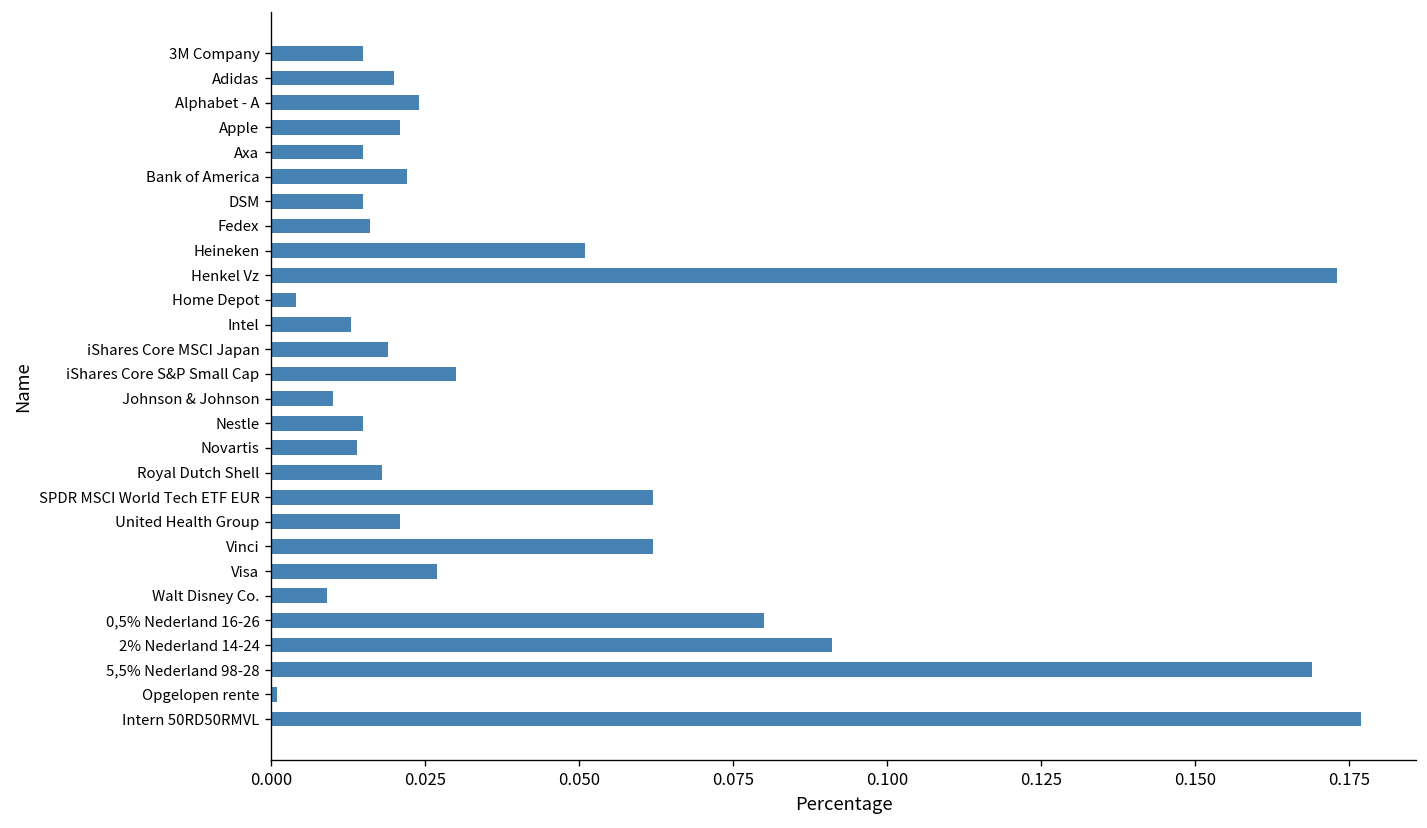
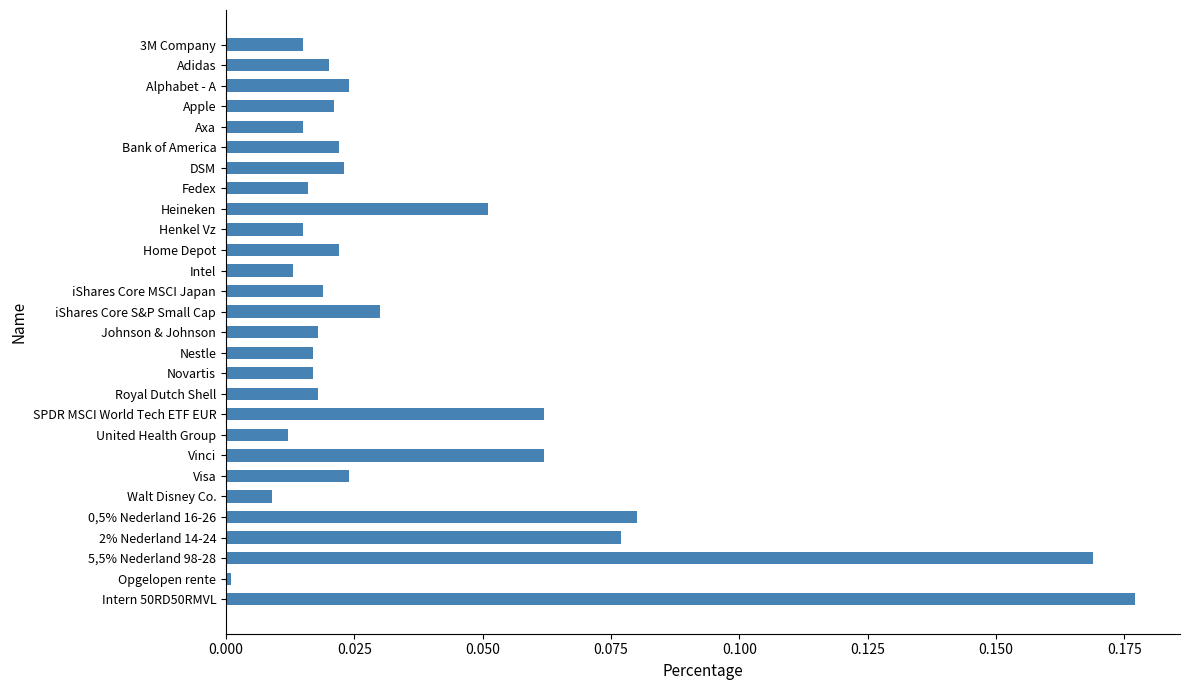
  {
    "3M Company": 0.015,
    "Adidas": 0.020,
    "Alphabet - A": 0.024,
    "Apple": 0.021,
    "Axa": 0.015,
    "Bank of America": 0.022,
-   "DSM": 0.015,
+   "DSM": 0.023,
    "Fedex": 0.016,
    "Heineken": 0.051,
-   "Henkel Vz": 0.173,
-   "Home Depot": 0.004,
+   "Henkel Vz": 0.015,
+   "Home Depot": 0.022,
    "Intel": 0.013,
    "iShares Core MSCI Japan": 0.019,
    "iShares Core S&P Small Cap": 0.030,
-   "Johnson & Johnson": 0.010,
-   "Nestle": 0.015,
-   "Novartis": 0.014,
+   "Johnson & Johnson": 0.018,
+   "Nestle": 0.017,
+   "Novartis": 0.017,
    "Royal Dutch Shell": 0.018,
    "SPDR MSCI World Tech ETF EUR": 0.062,
-   "United Health Group": 0.021,
+   "United Health Group": 0.012,
    "Vinci": 0.062,
-   "Visa": 0.027,
+   "Visa": 0.024,
    "Walt Disney Co.": 0.009,
    "0,5% Nederland 16-26": 0.080,
-   "2% Nederland 14-24": 0.091,
+   "2% Nederland 14-24": 0.077,
    "5,5% Nederland 98-28": 0.169,
    "Opgelopen rente": 0.001,
    "Intern 50RD50RMVL": 0.177
  }
